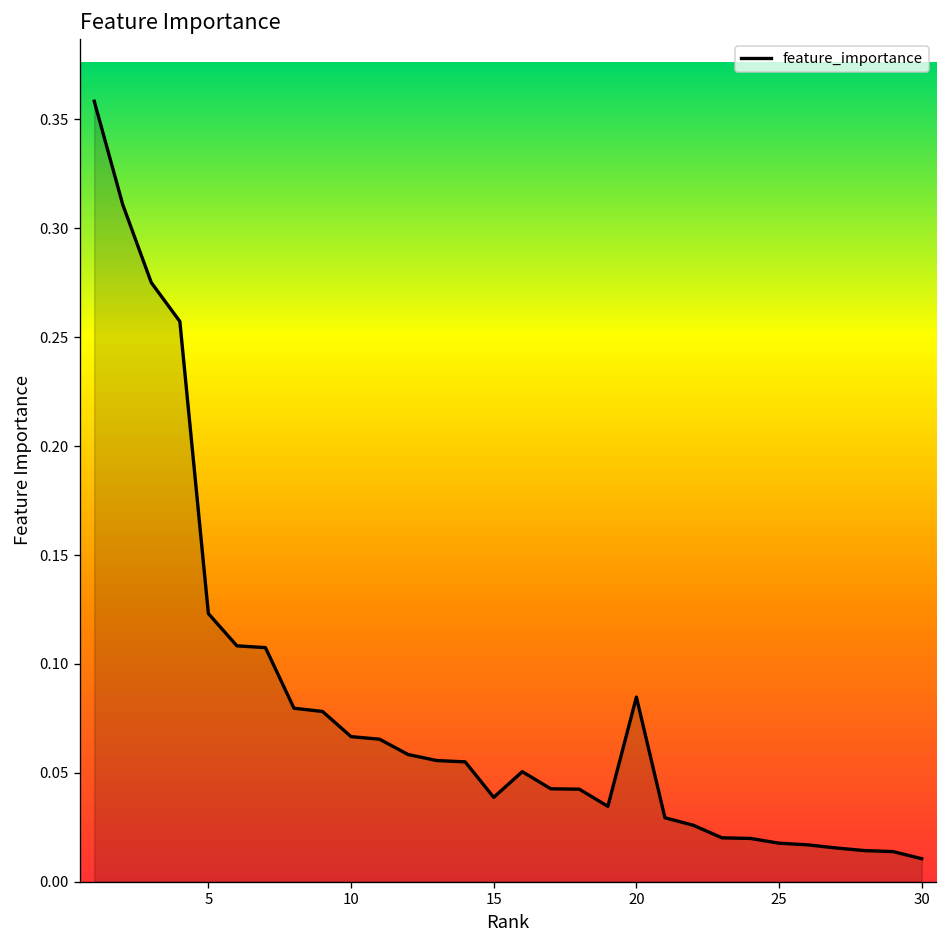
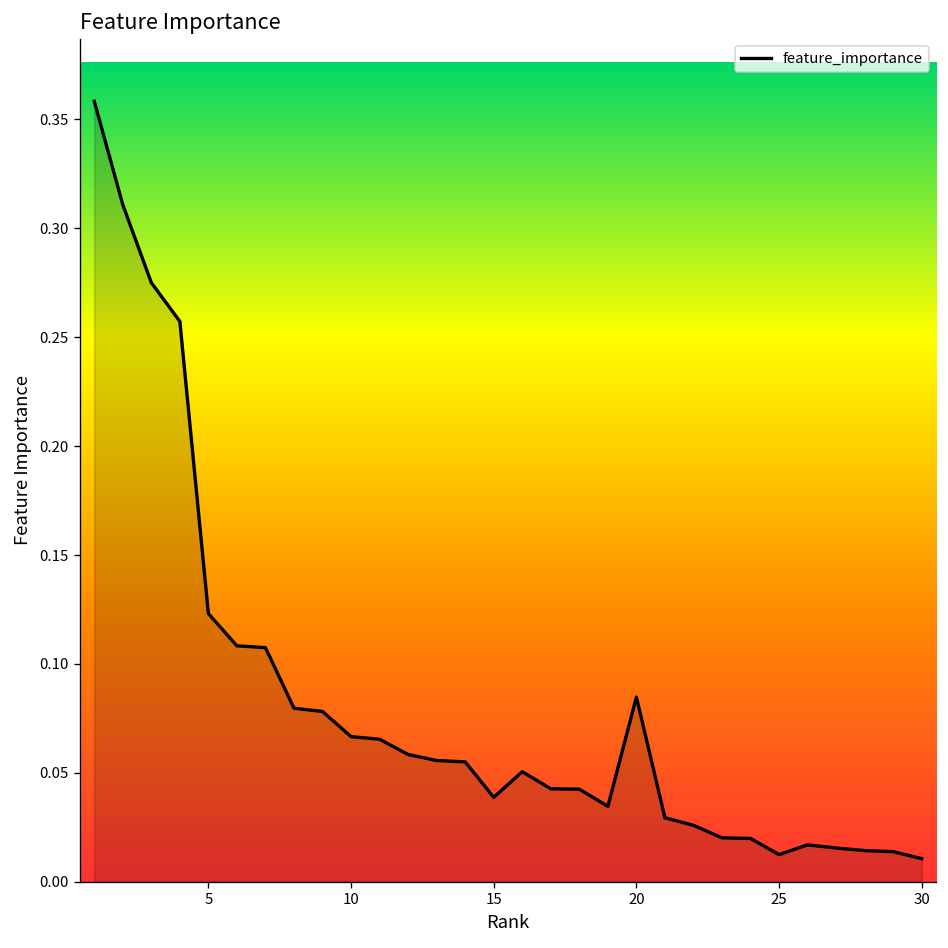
  {
    "5": 0.123,
    "10": 0.067,
    "15": 0.039,
    "20": 0.085,
-   "25": 0.018,
+   "25": 0.012,
    "30": 0.011
  }
